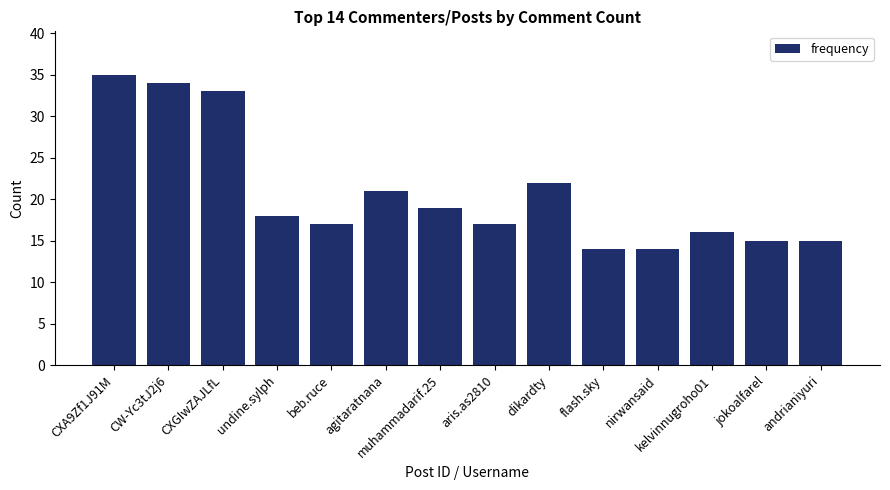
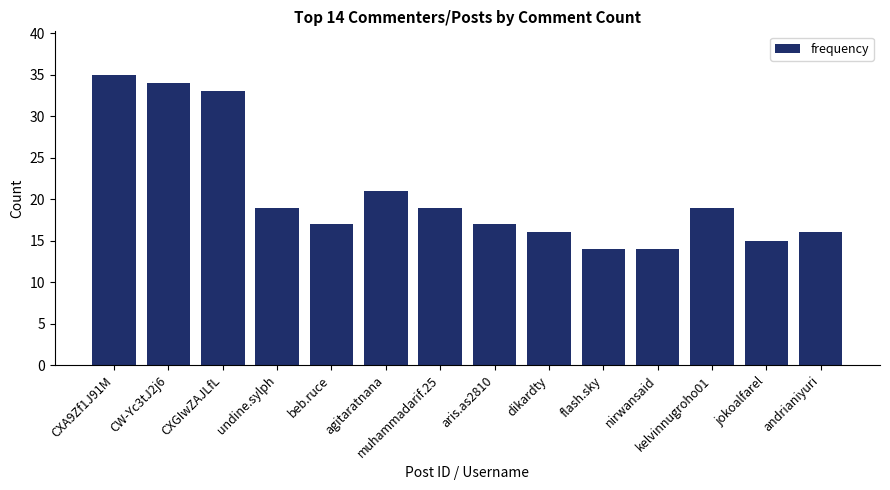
  {
    "CXA9Zf1J91M": 35,
    "CW-Yc3tJ2j6": 34,
    "CXGIwZAJLfL": 33,
-   "undine.sylph": 18,
+   "undine.sylph": 19,
    "beb.ruce": 17,
    "agitaratnana": 21,
    "muhammadarif.25": 19,
    "aris.as2810": 17,
-   "dikardty": 22,
+   "dikardty": 16,
    "flash.sky": 14,
    "nirwansaid": 14,
-   "kelvinnugroho01": 16,
+   "kelvinnugroho01": 19,
    "jokoalfarel": 15,
-   "andrianiyuri": 15
+   "andrianiyuri": 16
  }
